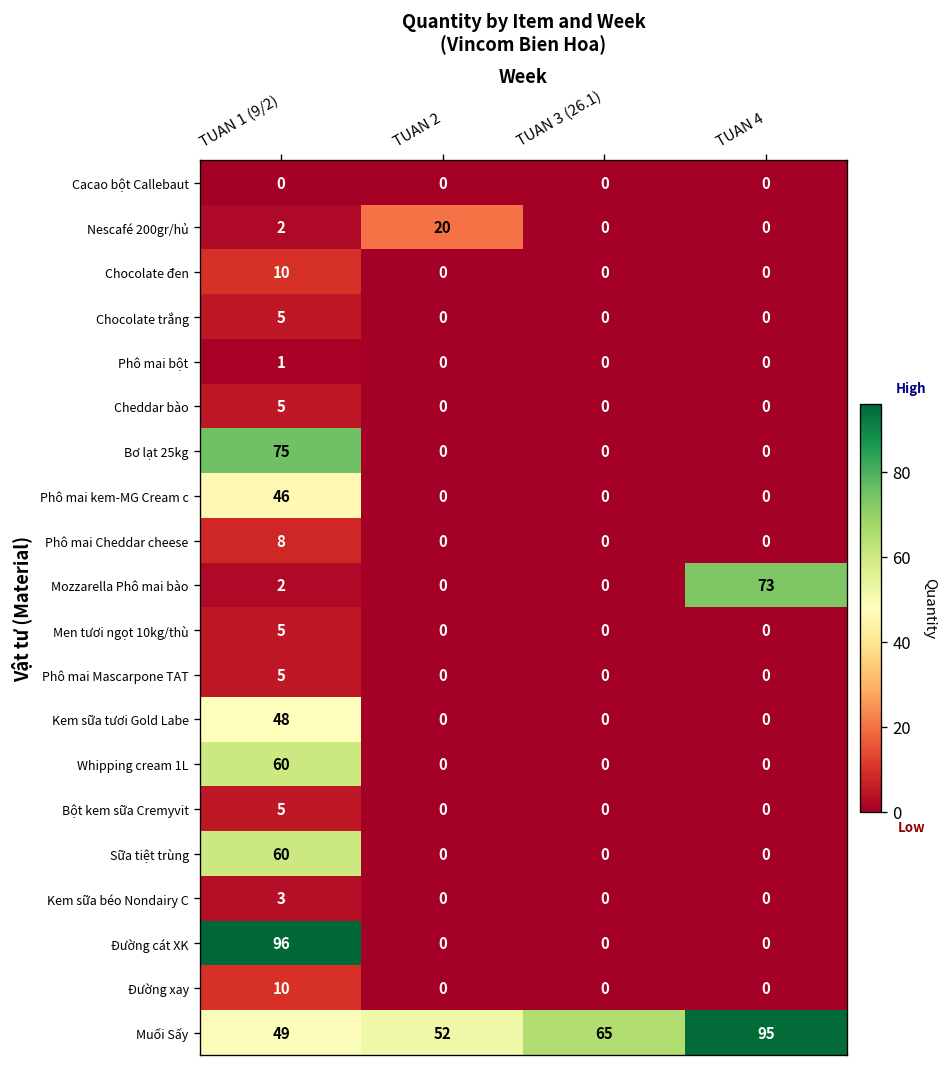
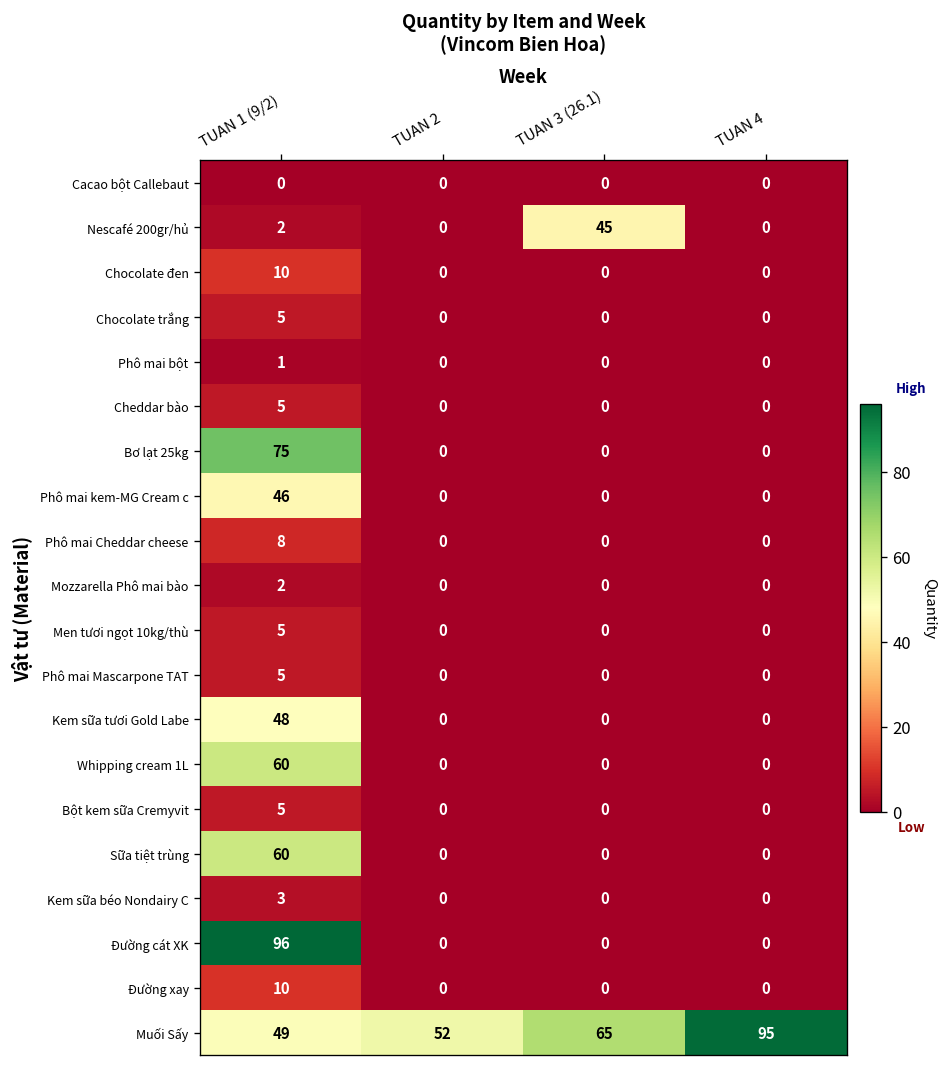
  {
    "Cacao bột Callebaut": {
      "TUAN 1 (9/2)": 0,
      "TUAN 2": 0,
      "TUAN 3 (26.1)": 0,
      "TUAN 4": 0
    },
    "Nescafé 200gr/hủ": {
      "TUAN 1 (9/2)": 2,
-     "TUAN 2": 20,
-     "TUAN 3 (26.1)": 0,
+     "TUAN 2": 0,
+     "TUAN 3 (26.1)": 45,
      "TUAN 4": 0
    },
    "Chocolate đen": {
      "TUAN 1 (9/2)": 10,
      "TUAN 2": 0,
      "TUAN 3 (26.1)": 0,
      "TUAN 4": 0
    },
    "Chocolate trắng": {
      "TUAN 1 (9/2)": 5,
      "TUAN 2": 0,
      "TUAN 3 (26.1)": 0,
      "TUAN 4": 0
    },
    "Phô mai bột": {
      "TUAN 1 (9/2)": 1,
      "TUAN 2": 0,
      "TUAN 3 (26.1)": 0,
      "TUAN 4": 0
    },
    "Cheddar bào": {
      "TUAN 1 (9/2)": 5,
      "TUAN 2": 0,
      "TUAN 3 (26.1)": 0,
      "TUAN 4": 0
    },
    "Bơ lạt 25kg": {
      "TUAN 1 (9/2)": 75,
      "TUAN 2": 0,
      "TUAN 3 (26.1)": 0,
      "TUAN 4": 0
    },
    "Phô mai kem-MG Cream c": {
      "TUAN 1 (9/2)": 46,
      "TUAN 2": 0,
      "TUAN 3 (26.1)": 0,
      "TUAN 4": 0
    },
    "Phô mai Cheddar cheese": {
      "TUAN 1 (9/2)": 8,
      "TUAN 2": 0,
      "TUAN 3 (26.1)": 0,
      "TUAN 4": 0
    },
    "Mozzarella Phô mai bào": {
      "TUAN 1 (9/2)": 2,
      "TUAN 2": 0,
      "TUAN 3 (26.1)": 0,
-     "TUAN 4": 73
+     "TUAN 4": 0
    },
    "Men tươi ngọt 10kg/thù": {
      "TUAN 1 (9/2)": 5,
      "TUAN 2": 0,
      "TUAN 3 (26.1)": 0,
      "TUAN 4": 0
    },
    "Phô mai Mascarpone TAT": {
      "TUAN 1 (9/2)": 5,
      "TUAN 2": 0,
      "TUAN 3 (26.1)": 0,
      "TUAN 4": 0
    },
    "Kem sữa tươi Gold Labe": {
      "TUAN 1 (9/2)": 48,
      "TUAN 2": 0,
      "TUAN 3 (26.1)": 0,
      "TUAN 4": 0
    },
    "Whipping cream 1L": {
      "TUAN 1 (9/2)": 60,
      "TUAN 2": 0,
      "TUAN 3 (26.1)": 0,
      "TUAN 4": 0
    },
    "Bột kem sữa Cremyvit": {
      "TUAN 1 (9/2)": 5,
      "TUAN 2": 0,
      "TUAN 3 (26.1)": 0,
      "TUAN 4": 0
    },
    "Sữa tiệt trùng": {
      "TUAN 1 (9/2)": 60,
      "TUAN 2": 0,
      "TUAN 3 (26.1)": 0,
      "TUAN 4": 0
    },
    "Kem sữa béo Nondairy C": {
      "TUAN 1 (9/2)": 3,
      "TUAN 2": 0,
      "TUAN 3 (26.1)": 0,
      "TUAN 4": 0
    },
    "Đường cát XK": {
      "TUAN 1 (9/2)": 96,
      "TUAN 2": 0,
      "TUAN 3 (26.1)": 0,
      "TUAN 4": 0
    },
    "Đường xay": {
      "TUAN 1 (9/2)": 10,
      "TUAN 2": 0,
      "TUAN 3 (26.1)": 0,
      "TUAN 4": 0
    },
    "Muối Sấy": {
      "TUAN 1 (9/2)": 49,
      "TUAN 2": 52,
      "TUAN 3 (26.1)": 65,
      "TUAN 4": 95
    }
  }
